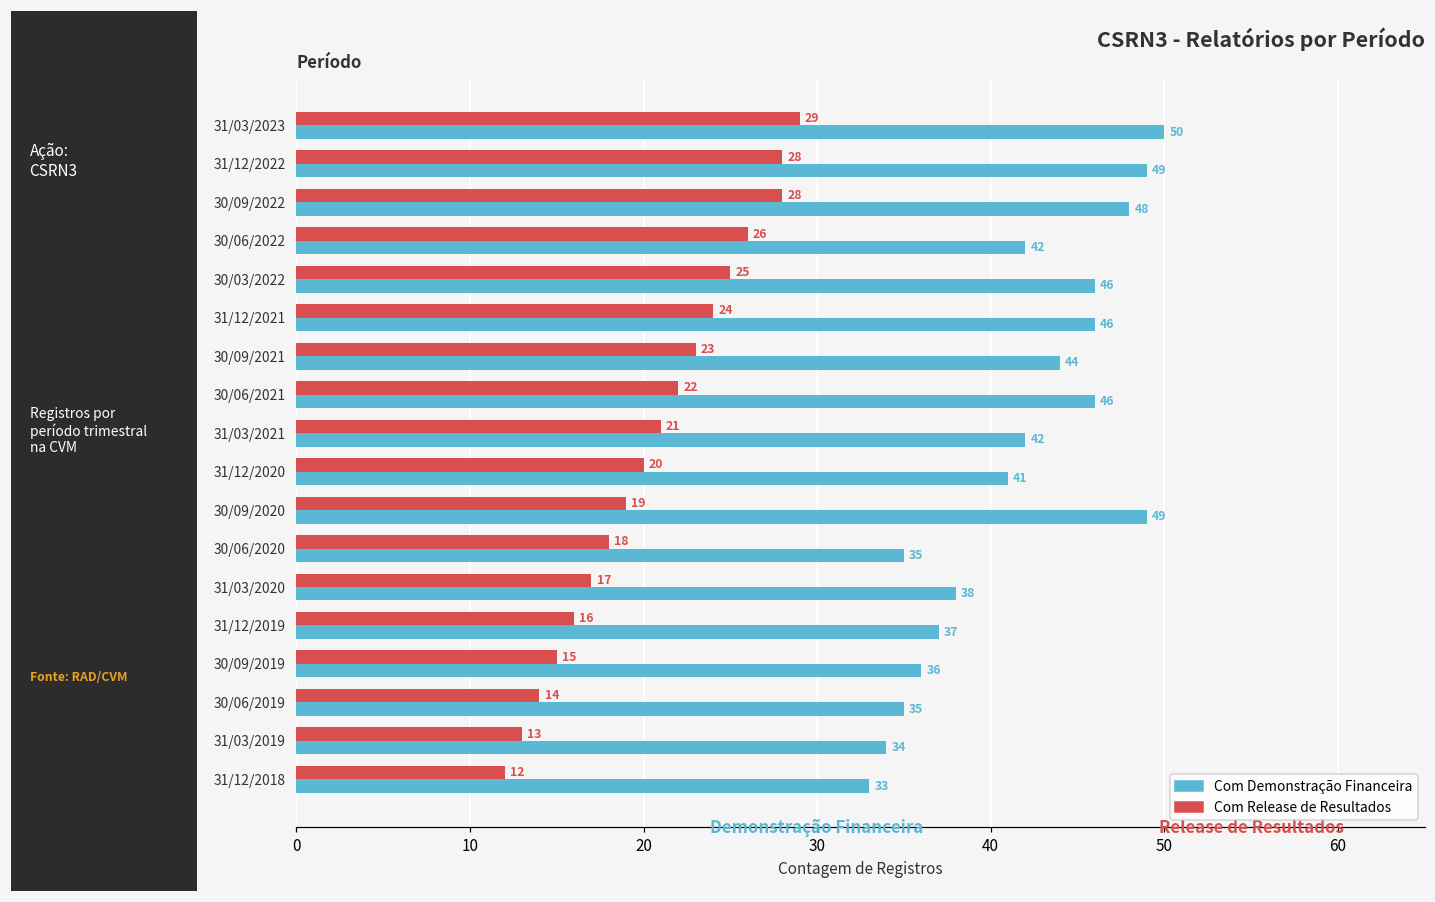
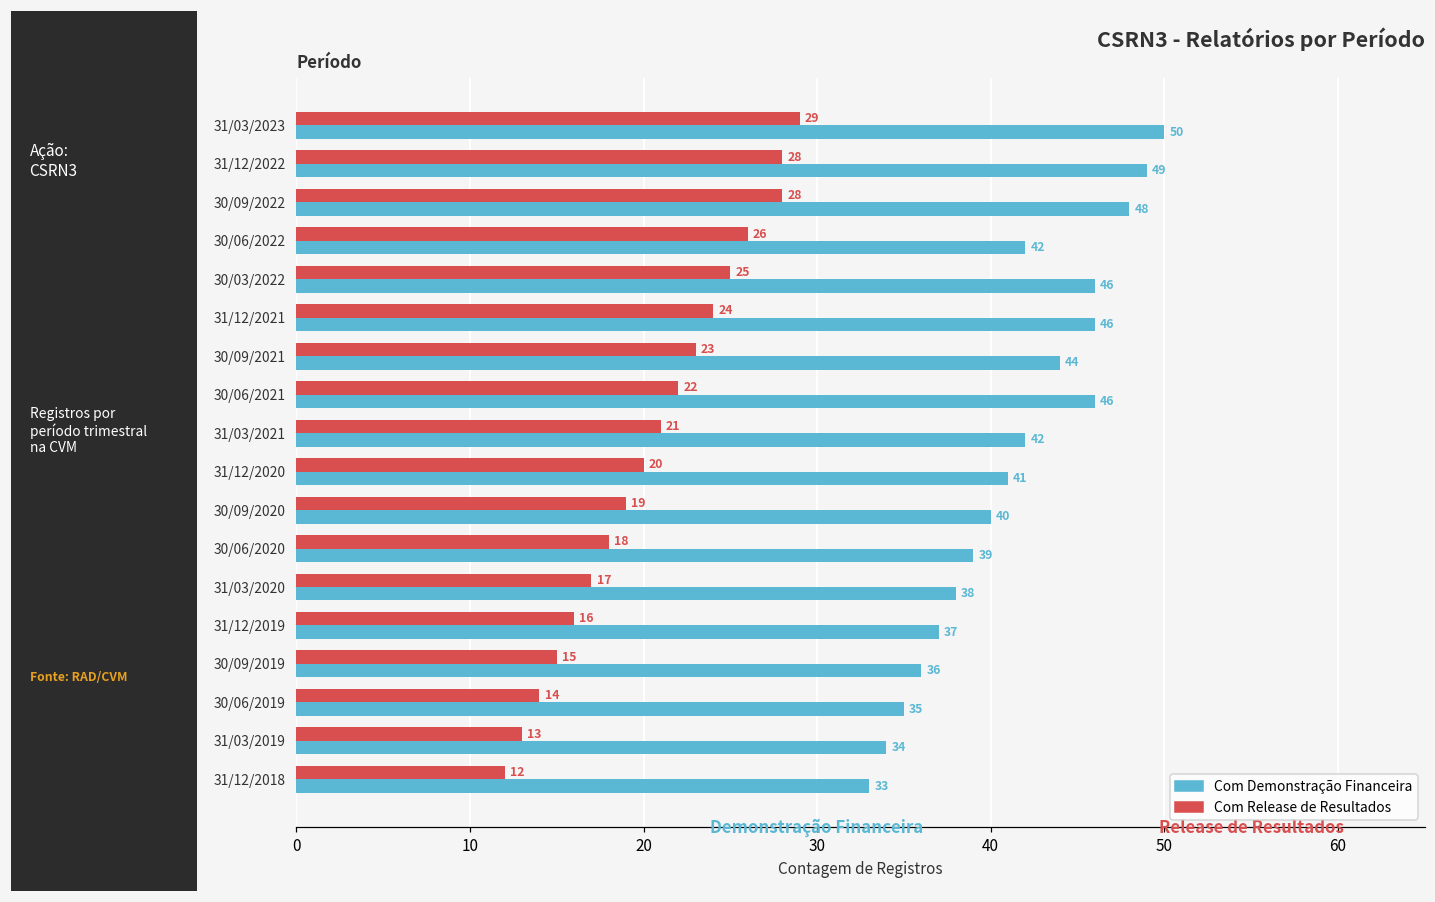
  {
    "Com Demonstração Financeira": {
      "31/03/2023": 50,
      "31/12/2022": 49,
      "30/09/2022": 48,
      "30/06/2022": 42,
      "30/03/2022": 46,
      "31/12/2021": 46,
      "30/09/2021": 44,
      "30/06/2021": 46,
      "31/03/2021": 42,
      "31/12/2020": 41,
-     "30/09/2020": 49,
-     "30/06/2020": 35,
+     "30/09/2020": 40,
+     "30/06/2020": 39,
      "31/03/2020": 38,
      "31/12/2019": 37,
      "30/09/2019": 36,
      "30/06/2019": 35,
      "31/03/2019": 34,
      "31/12/2018": 33
    },
    "Com Release de Resultados": {
      "31/03/2023": 29,
      "31/12/2022": 28,
      "30/09/2022": 28,
      "30/06/2022": 26,
      "30/03/2022": 25,
      "31/12/2021": 24,
      "30/09/2021": 23,
      "30/06/2021": 22,
      "31/03/2021": 21,
      "31/12/2020": 20,
      "30/09/2020": 19,
      "30/06/2020": 18,
      "31/03/2020": 17,
      "31/12/2019": 16,
      "30/09/2019": 15,
      "30/06/2019": 14,
      "31/03/2019": 13,
      "31/12/2018": 12
    }
  }
